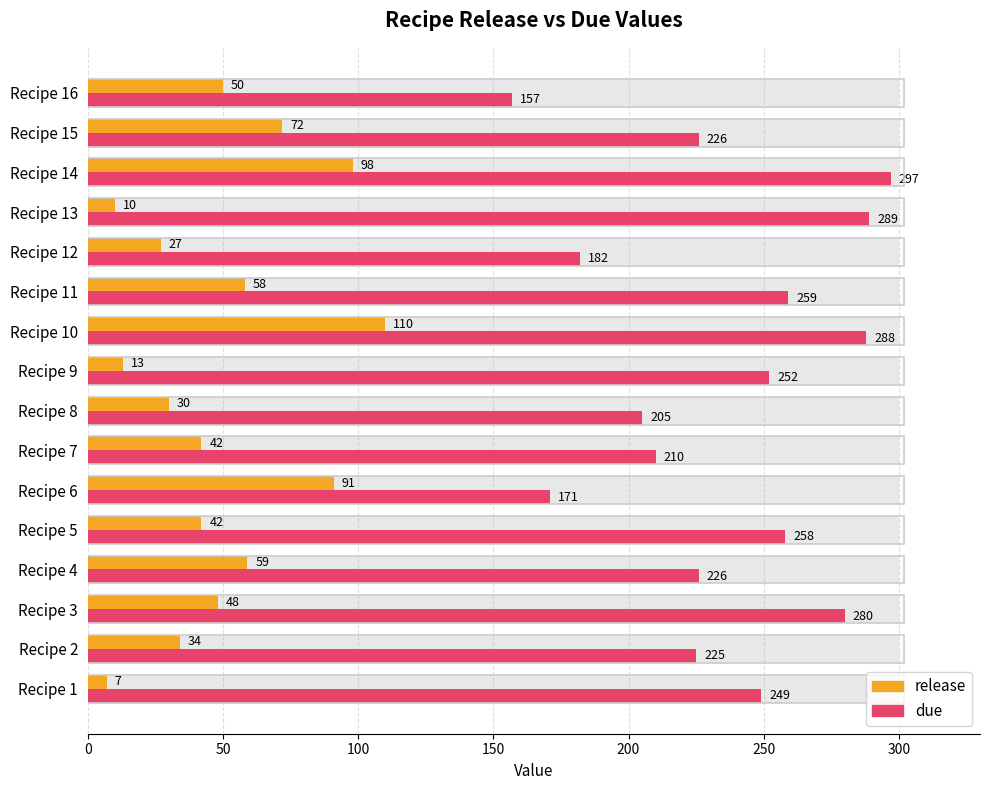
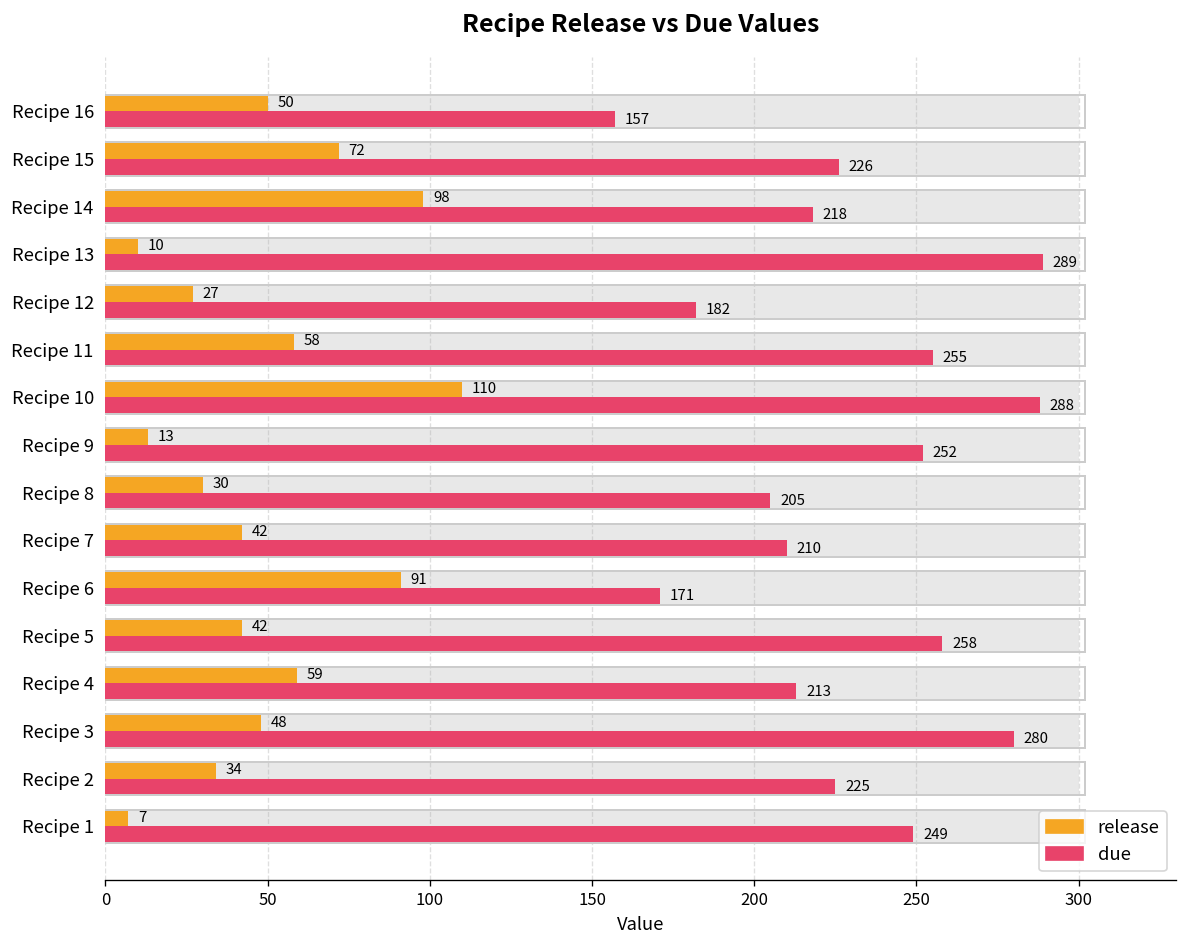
  {
    "due": {
-     "Recipe 14": 297,
-     "Recipe 11": 259,
-     "Recipe 4": 226
+     "Recipe 14": 218,
+     "Recipe 11": 255,
+     "Recipe 4": 213
    }
  }
